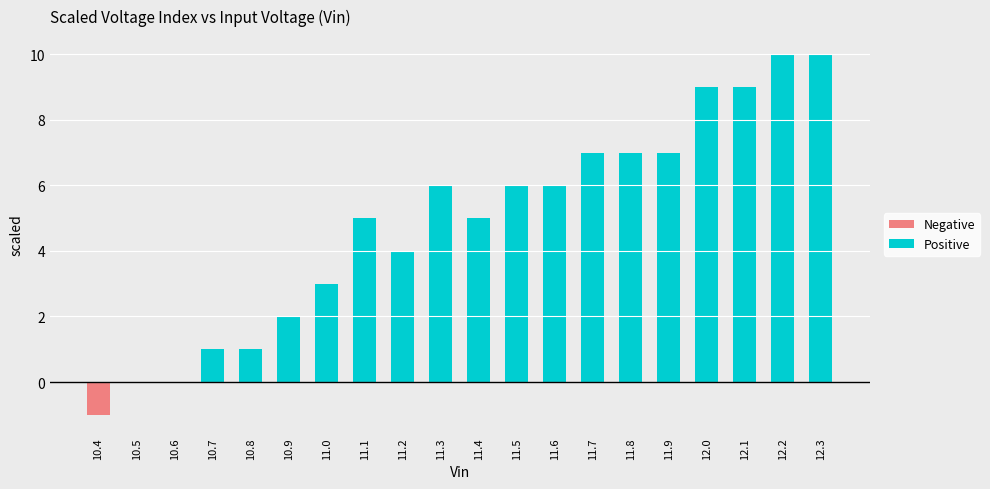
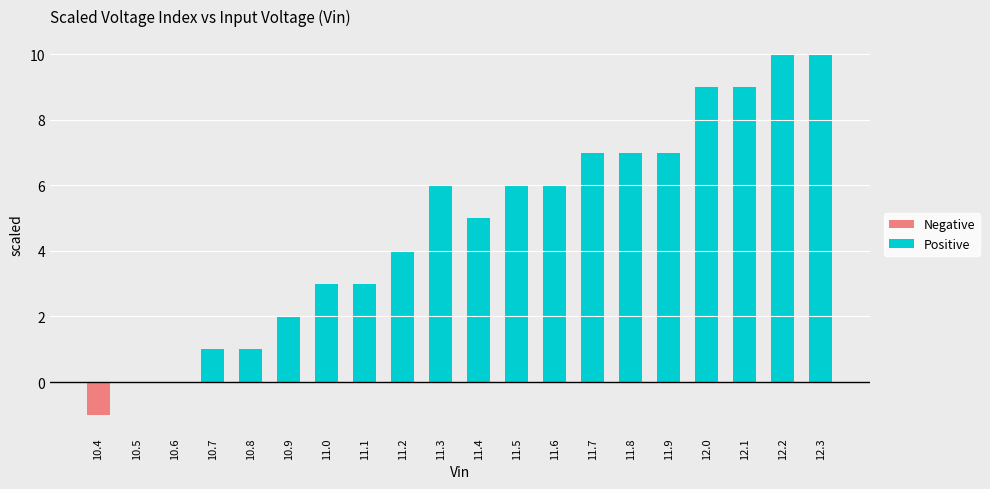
  {
    "Negative": {
      "10.4": -1,
      "10.5": 0,
      "10.6": 0,
      "10.7": 0,
      "10.8": 0,
      "10.9": 0,
      "11.0": 0,
      "11.1": 0,
      "11.2": 0,
      "11.3": 0,
      "11.4": 0,
      "11.5": 0,
      "11.6": 0,
      "11.7": 0,
      "11.8": 0,
      "11.9": 0,
      "12.0": 0,
      "12.1": 0,
      "12.2": 0,
      "12.3": 0
    },
    "Positive": {
      "10.4": 0,
      "10.5": 0,
      "10.6": 0,
      "10.7": 1,
      "10.8": 1,
      "10.9": 2,
      "11.0": 3,
-     "11.1": 5,
+     "11.1": 3,
      "11.2": 4,
      "11.3": 6,
      "11.4": 5,
      "11.5": 6,
      "11.6": 6,
      "11.7": 7,
      "11.8": 7,
      "11.9": 7,
      "12.0": 9,
      "12.1": 9,
      "12.2": 10,
      "12.3": 10
    }
  }
